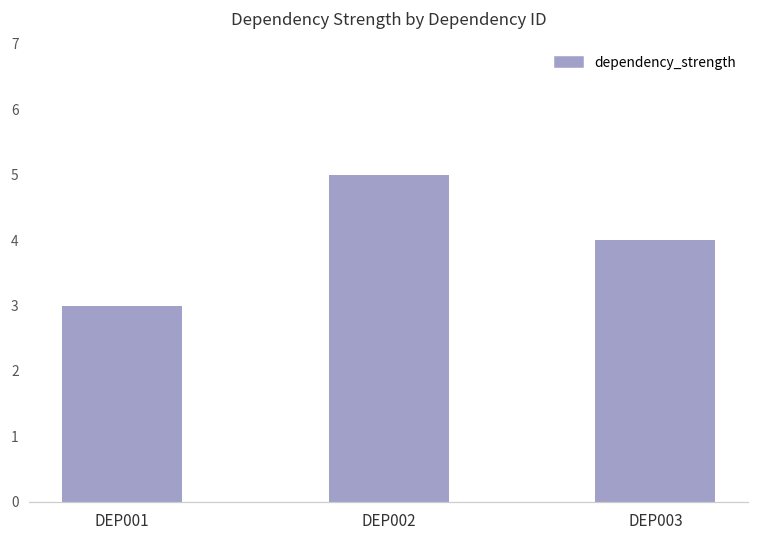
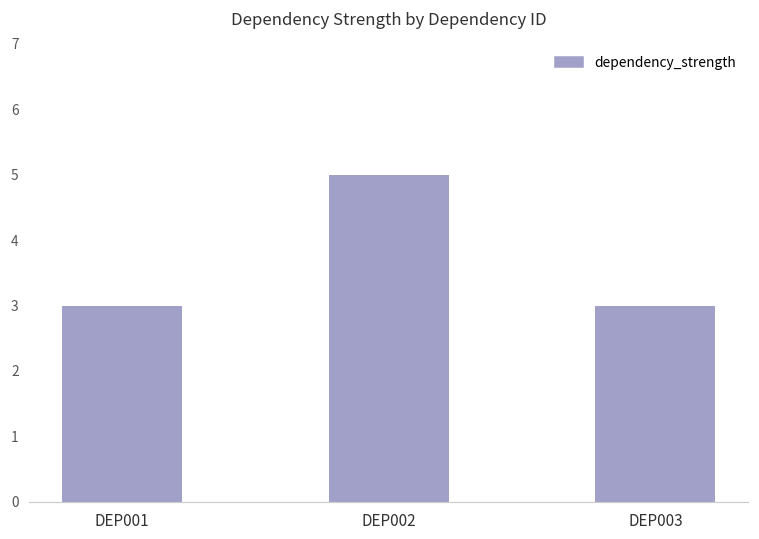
  {
    "DEP001": 3,
    "DEP002": 5,
-   "DEP003": 4
+   "DEP003": 3
  }
